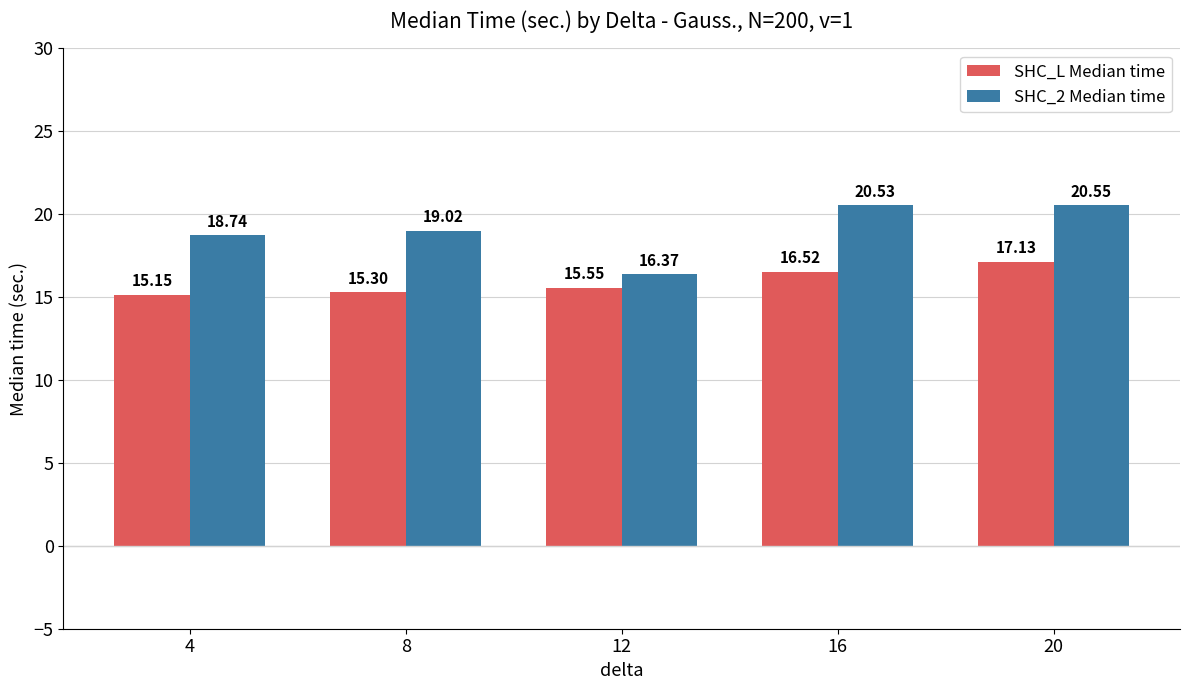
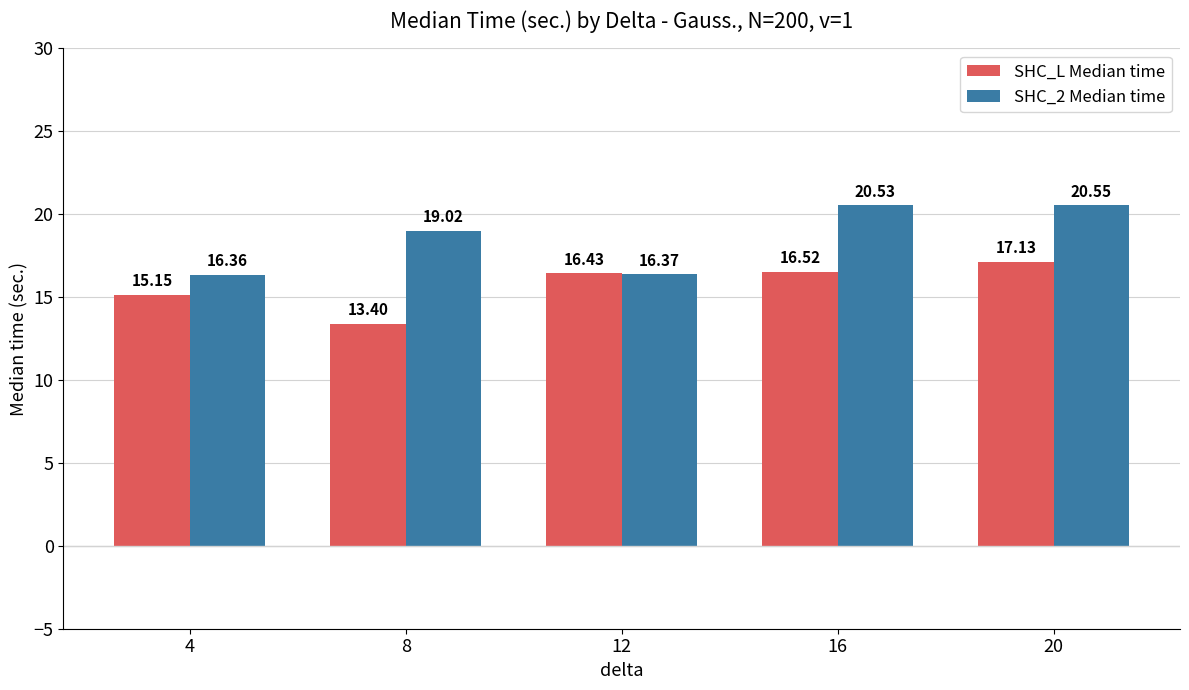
  {
    "SHC_L Median time": {
      "4": 15.15,
-     "8": 15.30,
-     "12": 15.55,
+     "8": 13.40,
+     "12": 16.43,
      "16": 16.52,
      "20": 17.13
    },
    "SHC_2 Median time": {
-     "4": 18.74,
+     "4": 16.36,
      "8": 19.02,
      "12": 16.37,
      "16": 20.53,
      "20": 20.55
    }
  }
